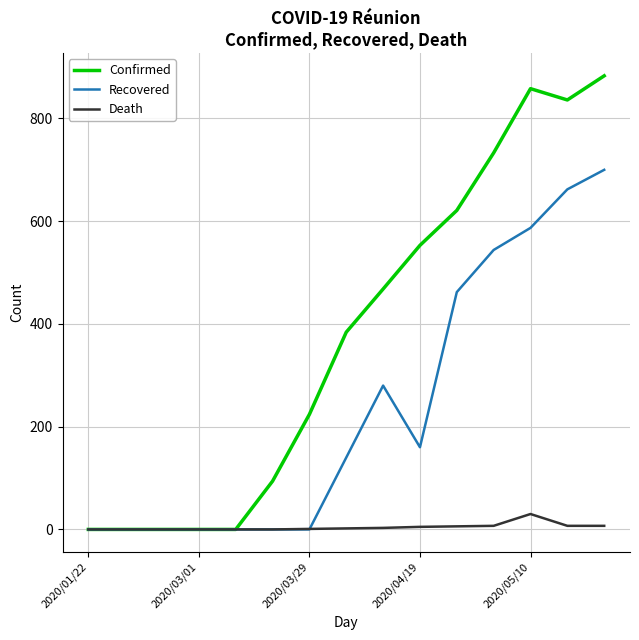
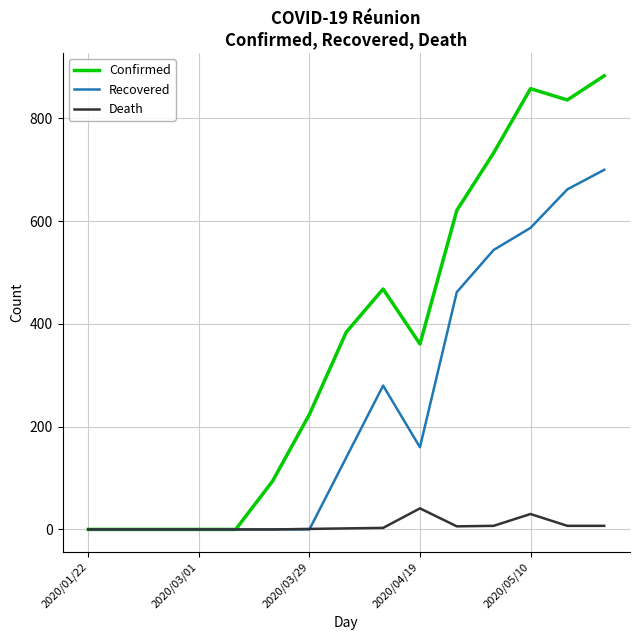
  {
    "Confirmed": {
      "2020/03/29": 220,
-     "2020/04/19": 550,
+     "2020/04/19": 360,
      "2020/05/10": 860
    },
    "Recovered": {
      "2020/04/19": 160,
      "2020/05/10": 590
    },
    "Death": {
-     "2020/04/19": 10,
+     "2020/04/19": 40,
      "2020/05/10": 30
    }
  }
